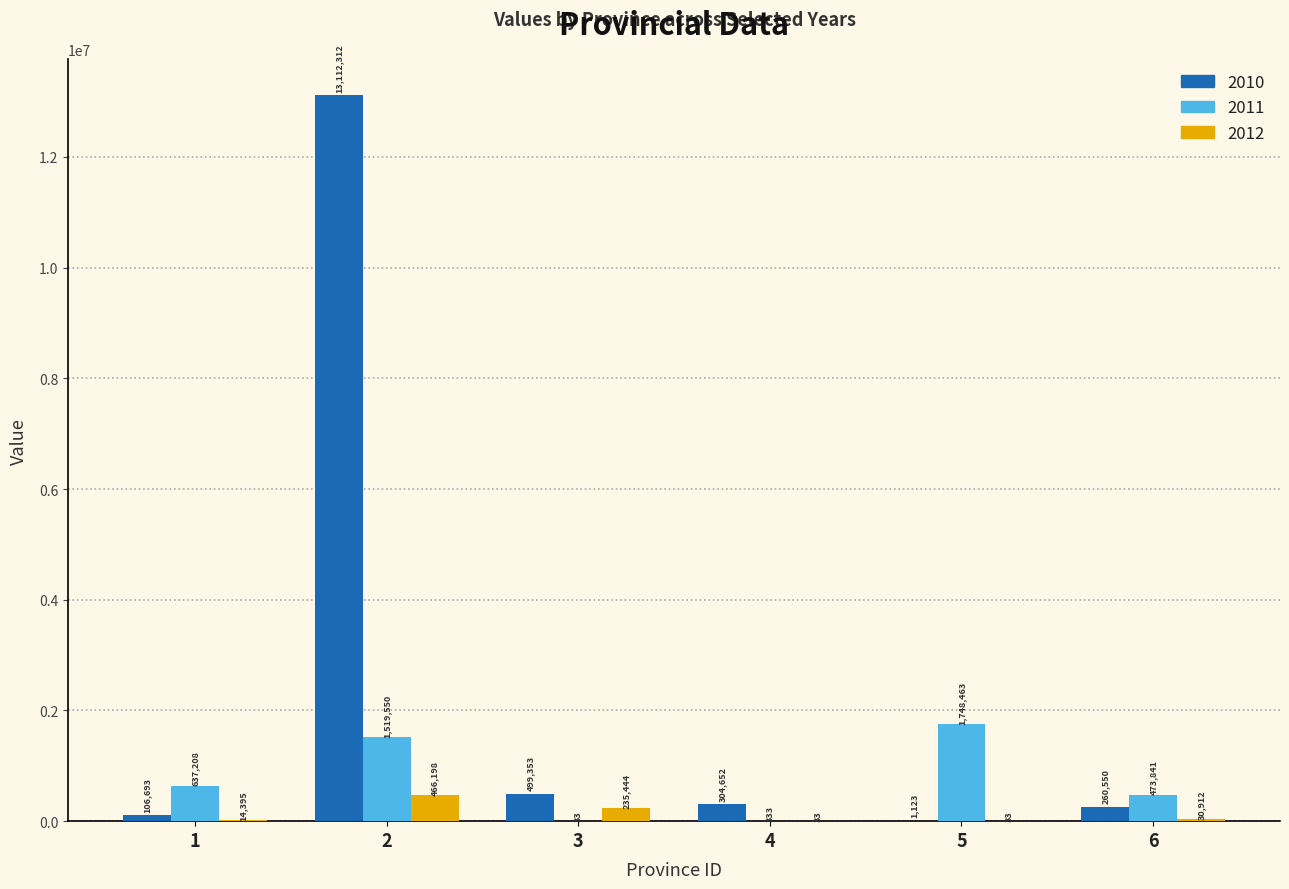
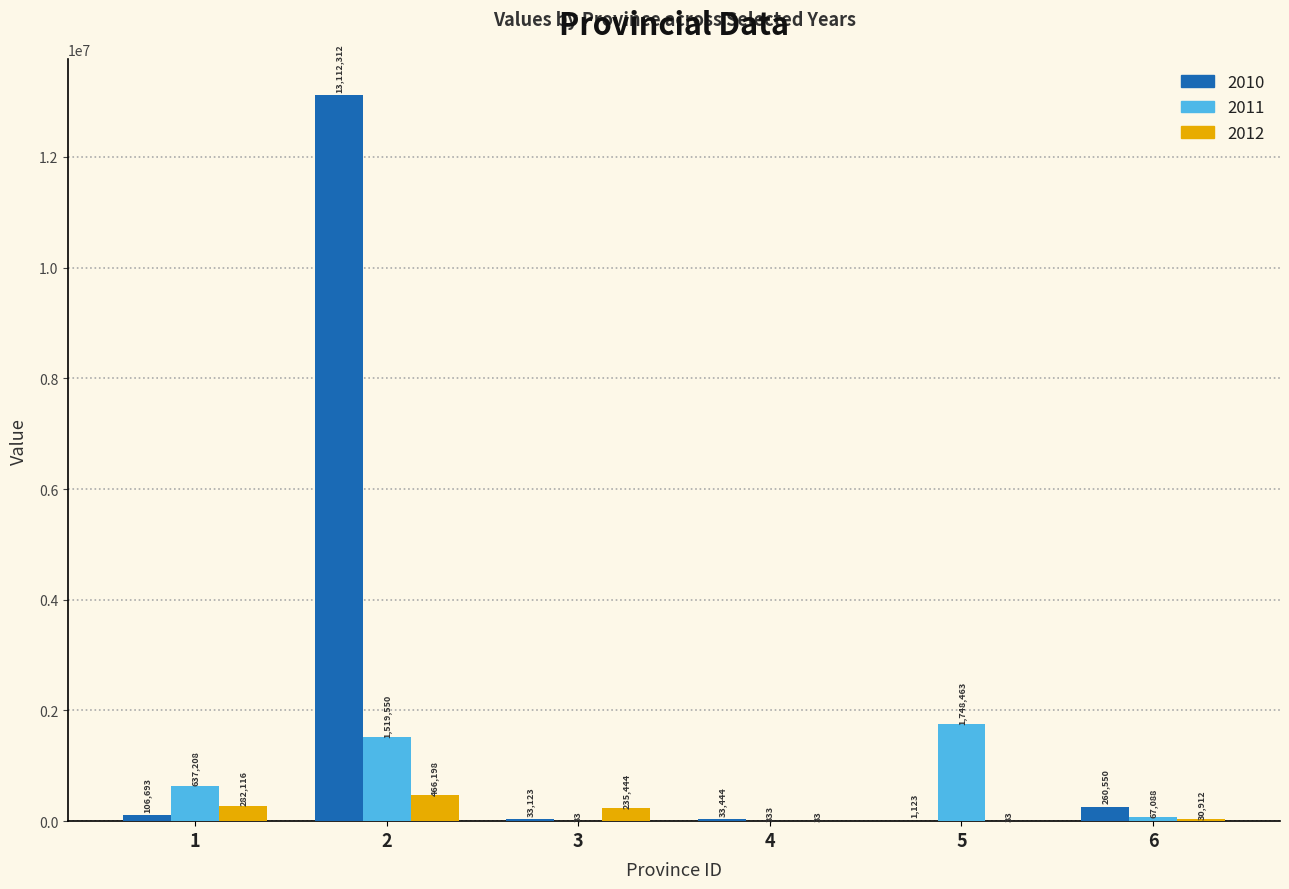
  {
    "2010": {
      "1": "106,693",
      "2": "13,112,312",
-     "3": "499,353",
-     "4": "304,652",
+     "3": "33,123",
+     "4": "33,444",
      "5": "1,123",
      "6": "260,550"
    },
    "2011": {
      "1": "637,208",
      "2": "1,519,550",
      "3": "33",
      "4": "333",
      "5": "1,748,463",
-     "6": "473,841"
+     "6": "67,088"
    },
    "2012": {
-     "1": "14,395",
+     "1": "282,116",
      "2": "466,198",
      "3": "235,444",
      "4": "33",
      "5": "33",
      "6": "30,912"
    }
  }
